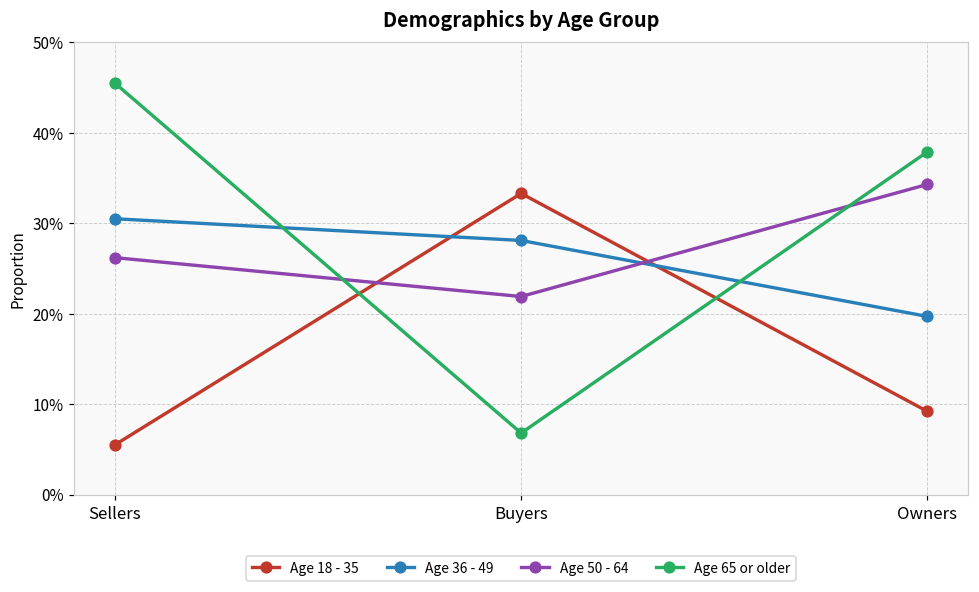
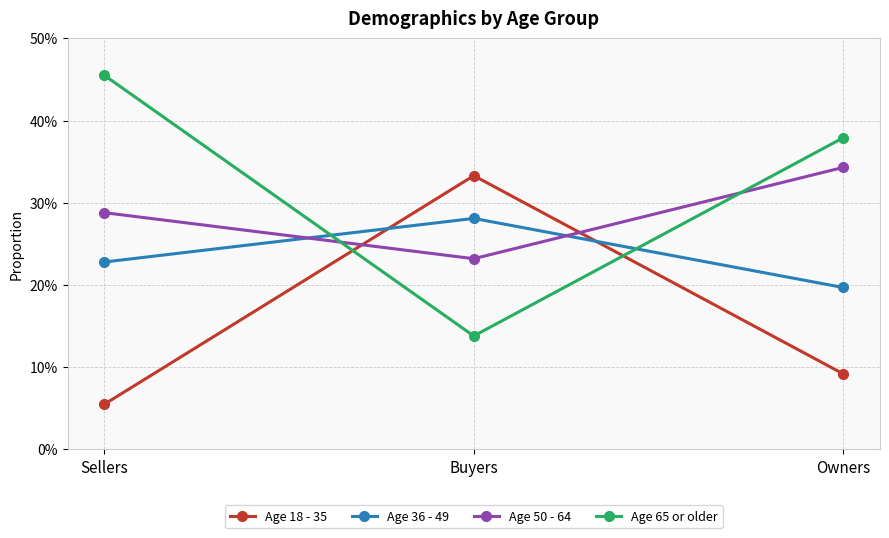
  {
    "Age 18 - 35": {
      "Sellers": "6%",
      "Buyers": "33%",
      "Owners": "9%"
    },
    "Age 36 - 49": {
-     "Sellers": "31%",
+     "Sellers": "23%",
      "Buyers": "28%",
      "Owners": "20%"
    },
    "Age 50 - 64": {
-     "Sellers": "26%",
-     "Buyers": "22%",
+     "Sellers": "29%",
+     "Buyers": "23%",
      "Owners": "34%"
    },
    "Age 65 or older": {
      "Sellers": "46%",
-     "Buyers": "7%",
+     "Buyers": "14%",
      "Owners": "38%"
    }
  }
